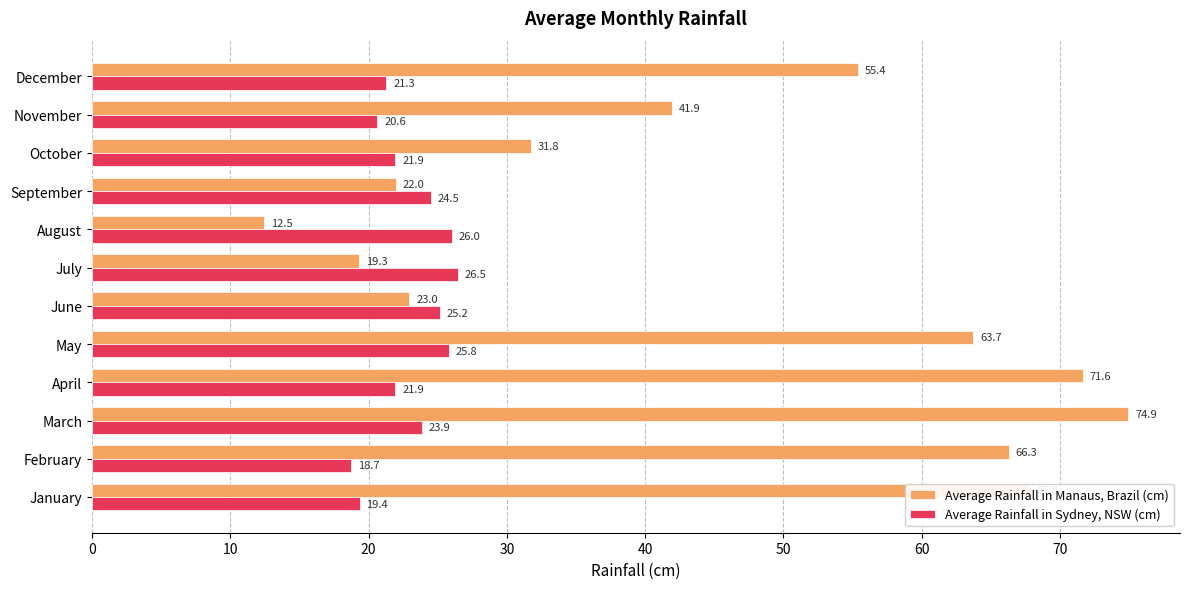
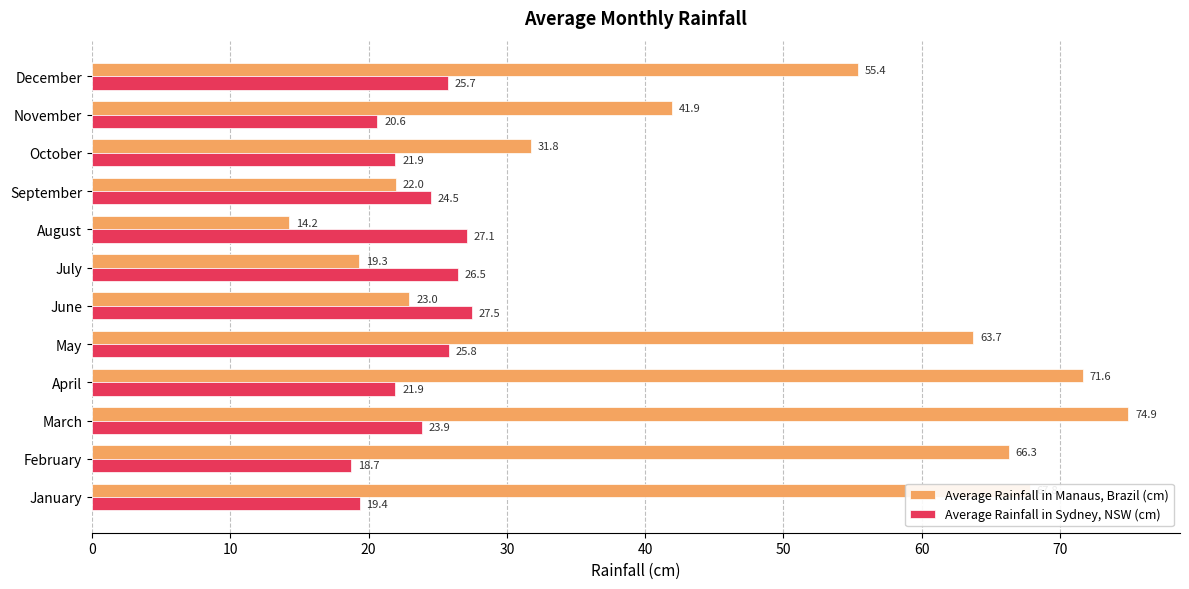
  {
    "Average Rainfall in Manaus, Brazil (cm)": {
      "December": 55.4,
      "November": 41.9,
      "October": 31.8,
      "September": 22.0,
-     "August": 12.5,
+     "August": 14.2,
      "July": 19.3,
      "June": 23.0,
      "May": 63.7,
      "April": 71.6,
      "March": 74.9,
      "February": 66.3
    },
    "Average Rainfall in Sydney, NSW (cm)": {
-     "December": 21.3,
+     "December": 25.7,
      "November": 20.6,
      "October": 21.9,
      "September": 24.5,
-     "August": 26.0,
+     "August": 27.1,
      "July": 26.5,
-     "June": 25.2,
+     "June": 27.5,
      "May": 25.8,
      "April": 21.9,
      "March": 23.9,
      "February": 18.7,
      "January": 19.4
    }
  }
